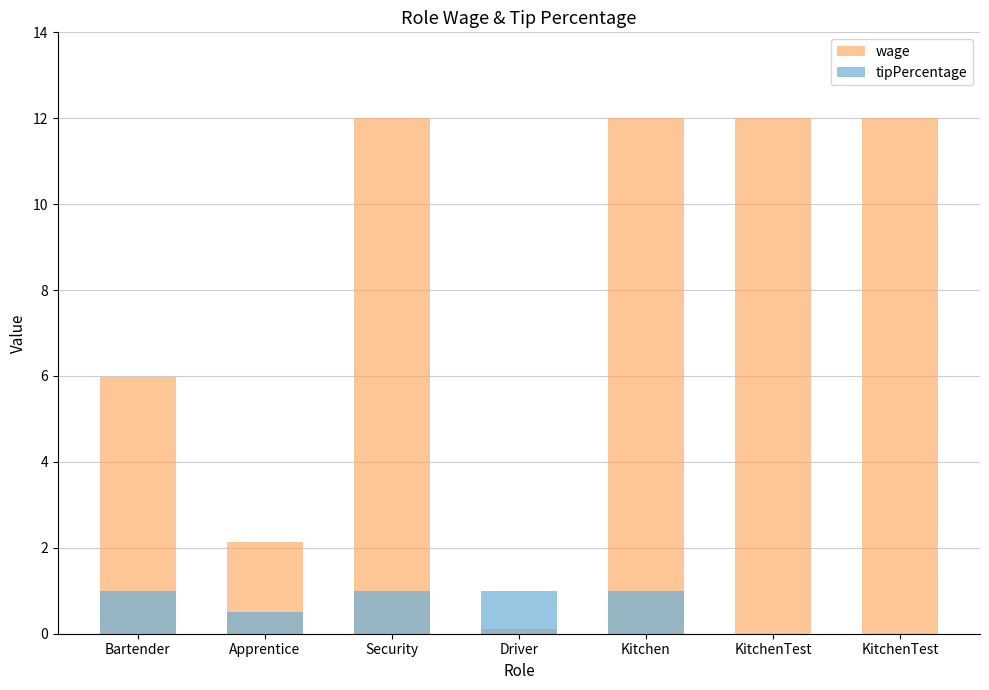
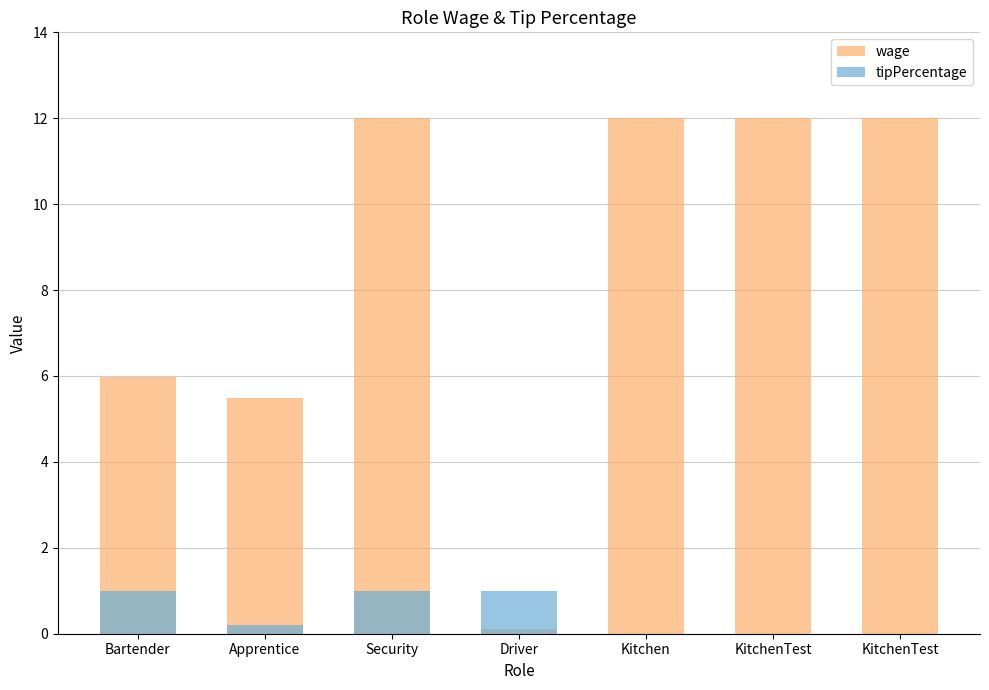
  {
    "wage": {
      "Bartender": 6.0,
-     "Apprentice": 2.1,
+     "Apprentice": 5.5,
      "Security": 12.0,
      "Kitchen": 12.0
    },
    "tipPercentage": {
-     "Apprentice": 0.5,
+     "Apprentice": 0.2,
      "Driver": 1.0,
-     "Kitchen": 1
+     "Kitchen": 0
    }
  }
